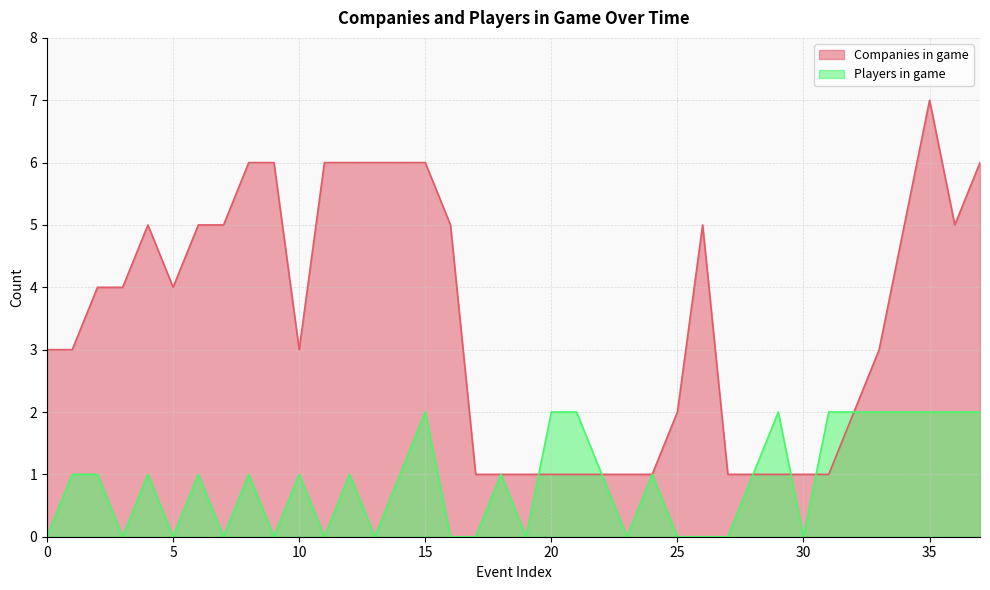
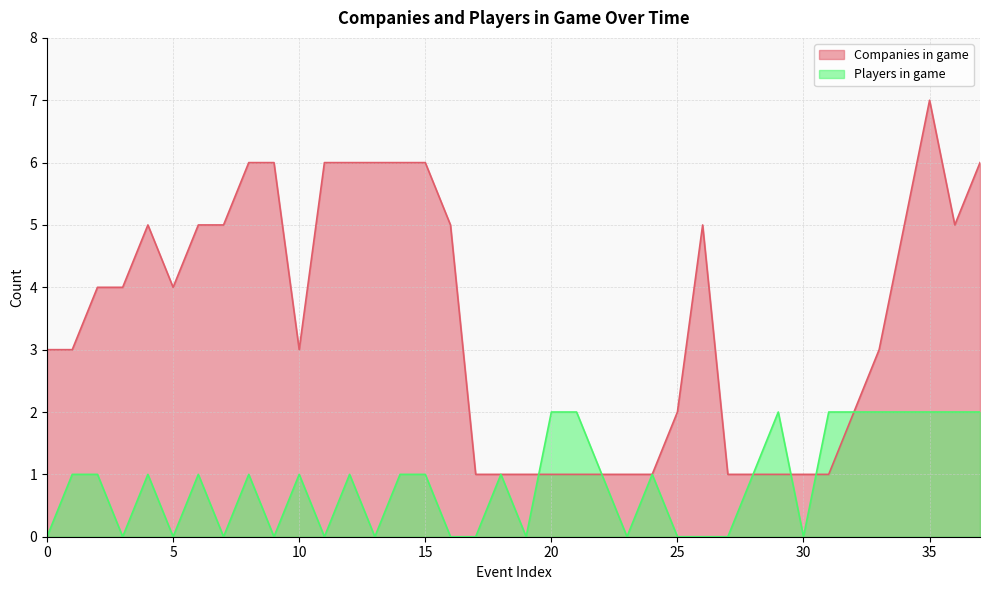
  {
    "Companies in game": {
      "0": 3,
      "5": 4,
      "10": 3,
      "15": 6,
      "20": 1,
      "25": 2,
      "30": 1,
      "35": 7
    },
    "Players in game": {
      "0": 0,
      "5": 0,
      "10": 1,
-     "15": 2,
+     "15": 1,
      "20": 2,
      "25": 0,
      "30": 0,
      "35": 2
    }
  }
